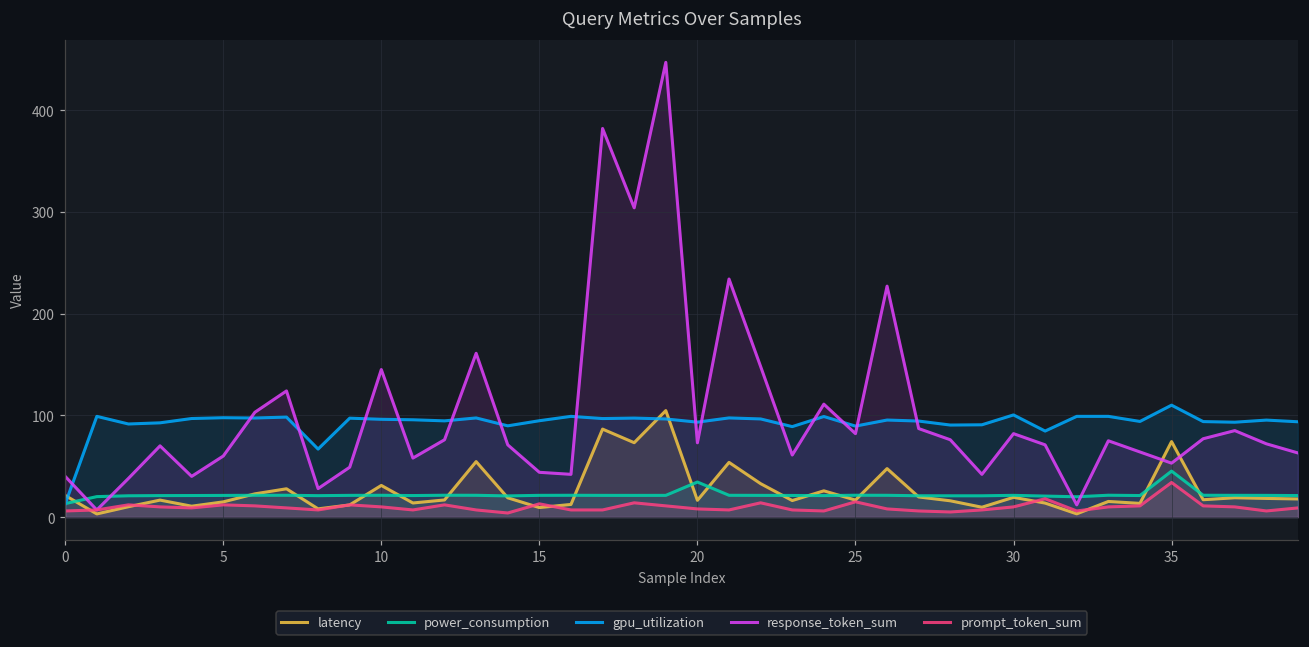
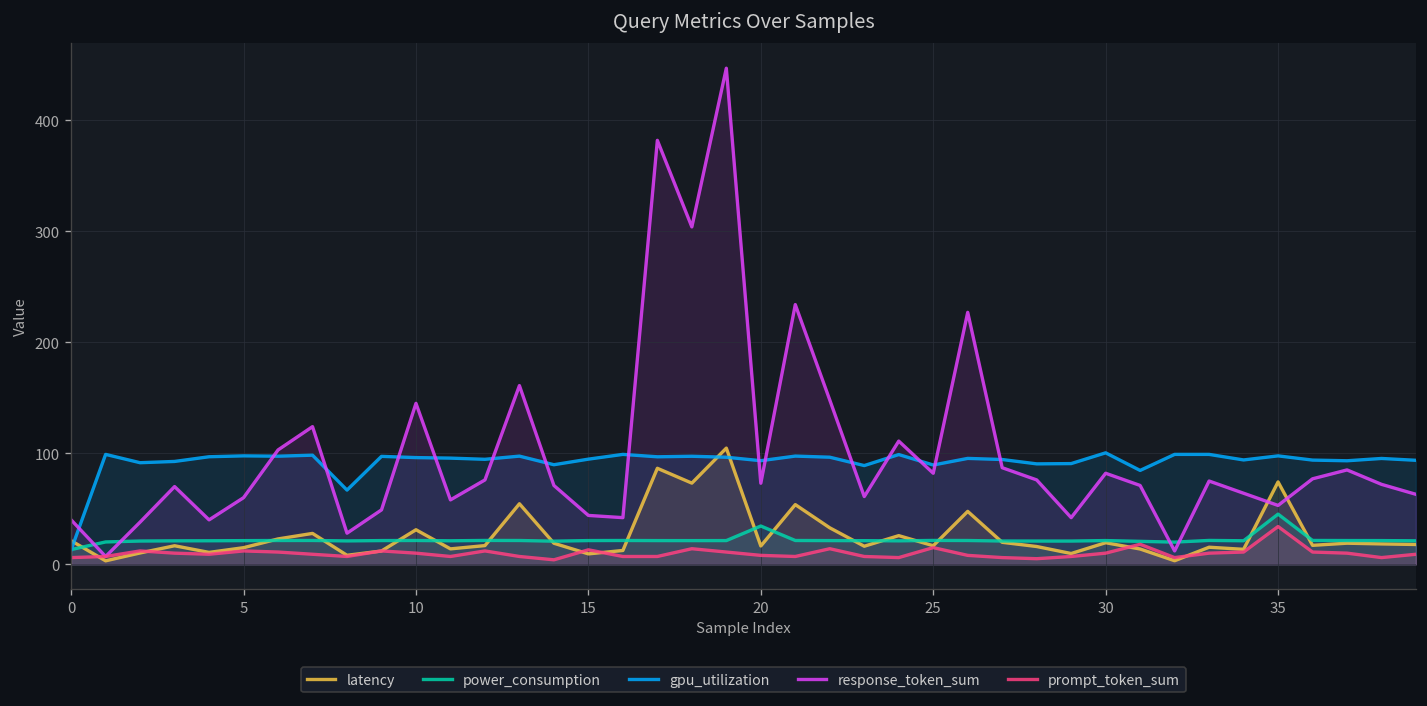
  {
    "latency": {
      "0": 20,
      "5": 10,
      "10": 30,
      "15": 10,
      "20": 20,
      "35": 70
    },
    "power_consumption": {
      "5": 20,
      "10": 20,
      "15": 20,
      "20": 30,
      "25": 20,
      "35": 50
    },
    "gpu_utilization": {
      "5": 100,
      "10": 100,
      "15": 90,
      "20": 90,
      "25": 90,
      "30": 100,
-     "35": 110
+     "35": 100
    },
    "response_token_sum": {
      "0": 40,
      "5": 60,
      "10": 150,
      "15": 40,
      "20": 70,
      "25": 80,
      "30": 80,
      "35": 50
    },
    "prompt_token_sum": {
      "0": 10,
      "5": 10,
      "10": 10,
      "15": 10,
      "20": 10,
      "30": 10,
      "35": 30
    }
  }
